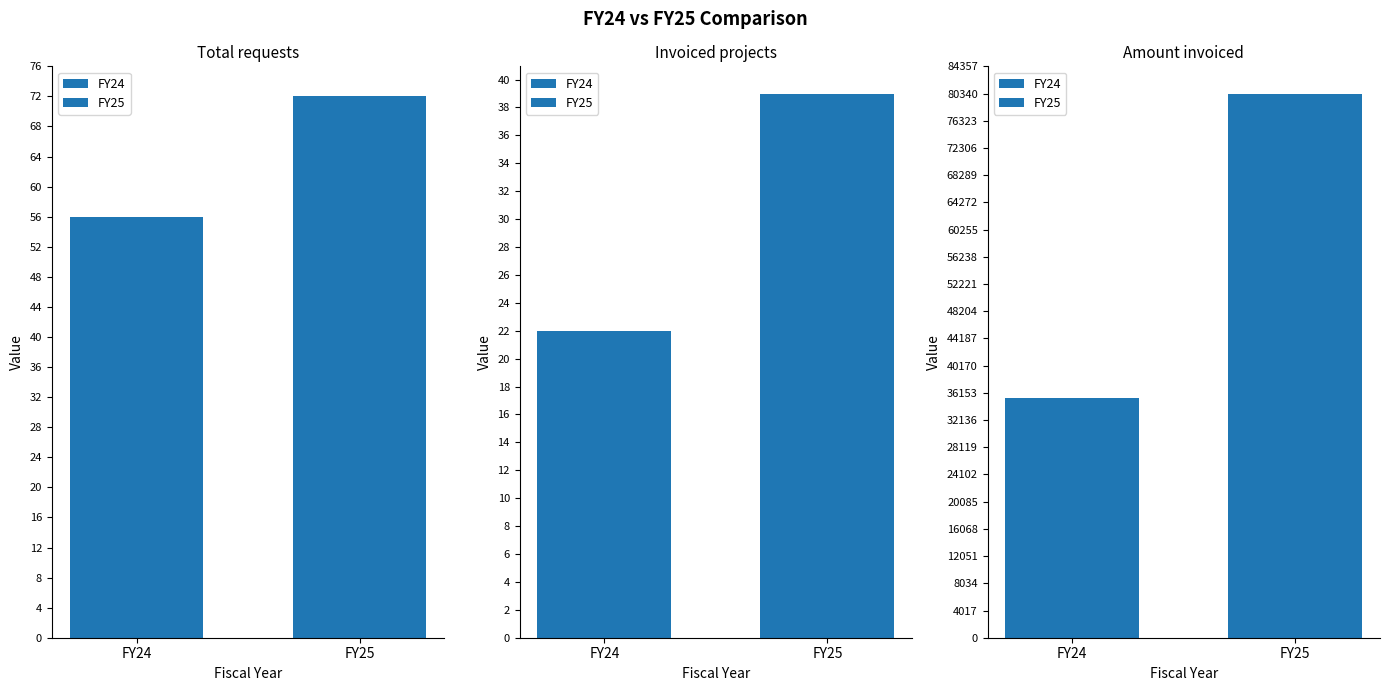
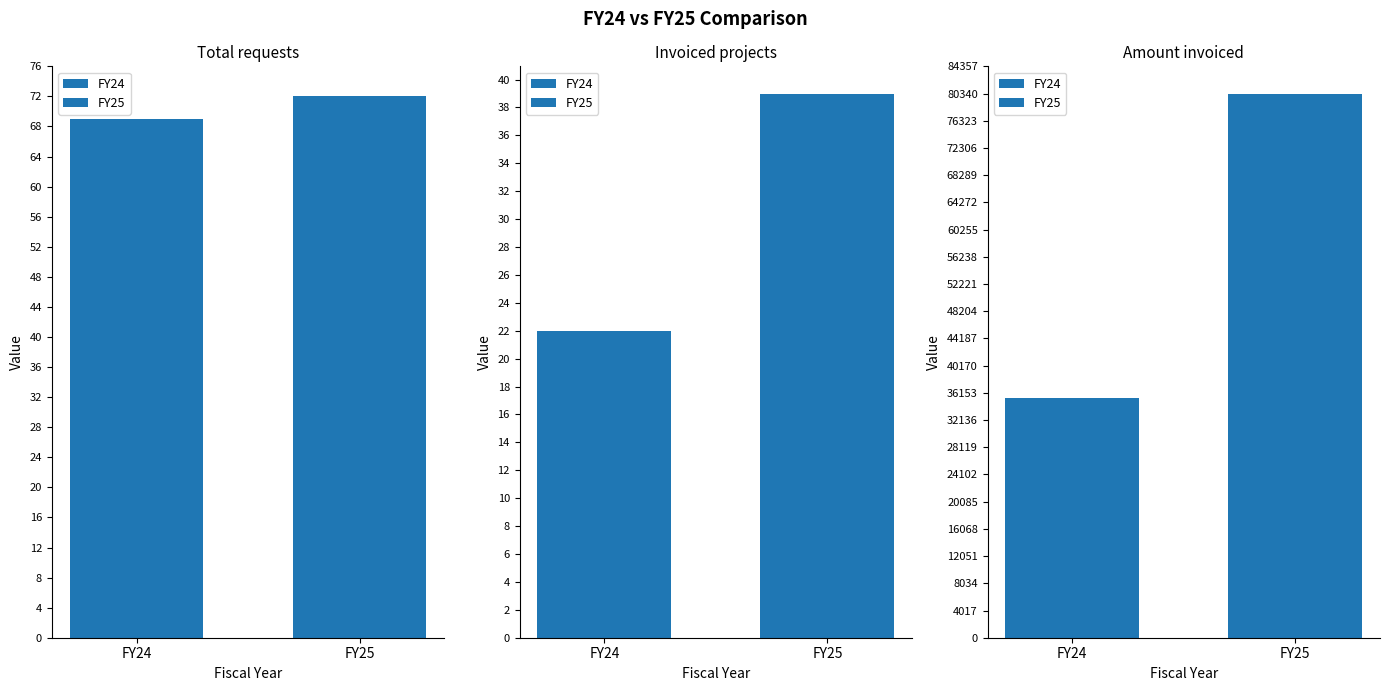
  {
    "Total requests": {
-     "FY24": 56,
+     "FY24": 69,
      "FY25": 72
    },
    "Invoiced projects": {
      "FY24": 22.0,
      "FY25": 39.0
    },
    "Amount invoiced": {
      "FY24": 35000,
      "FY25": 80000
    }
  }
